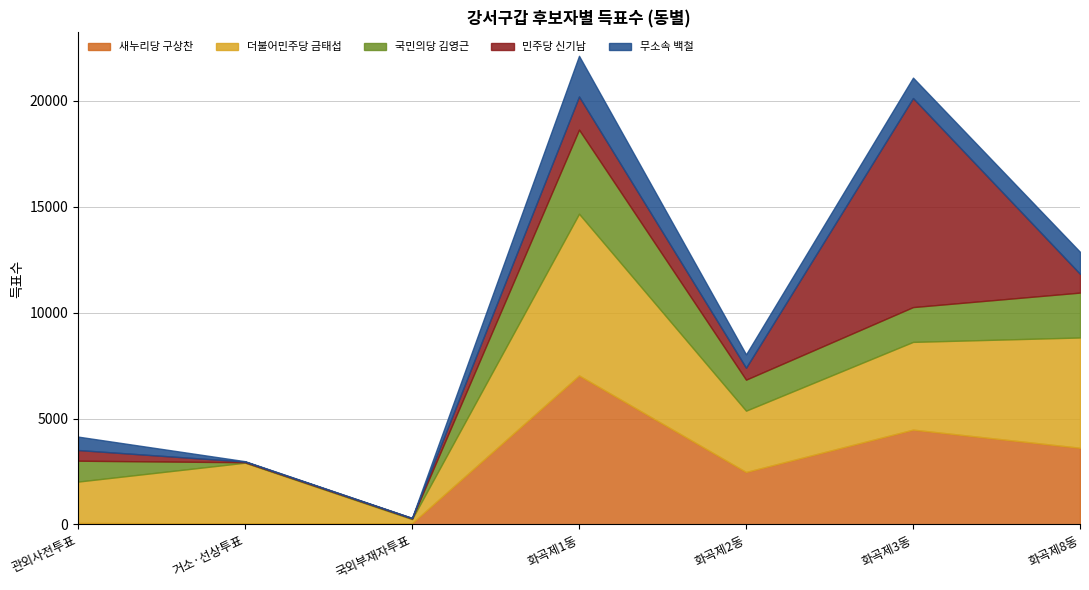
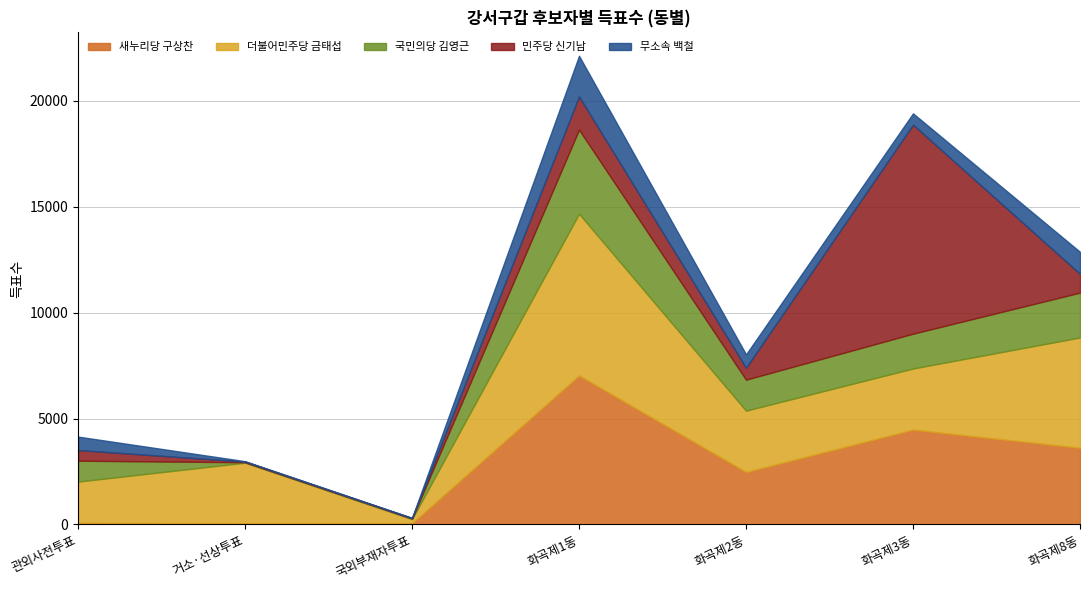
  {
    "새누리당 구상찬": {
      "화곡제1동": 7000,
      "화곡제2동": 2500,
      "화곡제3동": 4500,
      "화곡제8동": 3600
    },
    "더불어민주당 금태섭": {
      "관외사전투표": 2000,
      "화곡제1동": 7600,
      "화곡제2동": 2900,
-     "화곡제3동": 4100,
+     "화곡제3동": 2900,
      "화곡제8동": 5200
    },
    "국민의당 김영근": {
      "관외사전투표": 1000,
      "화곡제1동": 4000,
      "화곡제2동": 1500,
      "화곡제3동": 1600,
      "화곡제8동": 2100
    },
    "민주당 신기남": {
      "관외사전투표": 500,
      "화곡제1동": 1600,
      "화곡제2동": 600,
      "화곡제3동": 9900,
      "화곡제8동": 900
    },
    "무소속 백철": {
      "관외사전투표": 600,
      "화곡제1동": 1900,
      "화곡제2동": 600,
-     "화곡제3동": 1000,
+     "화곡제3동": 500,
      "화곡제8동": 1000
    }
  }
